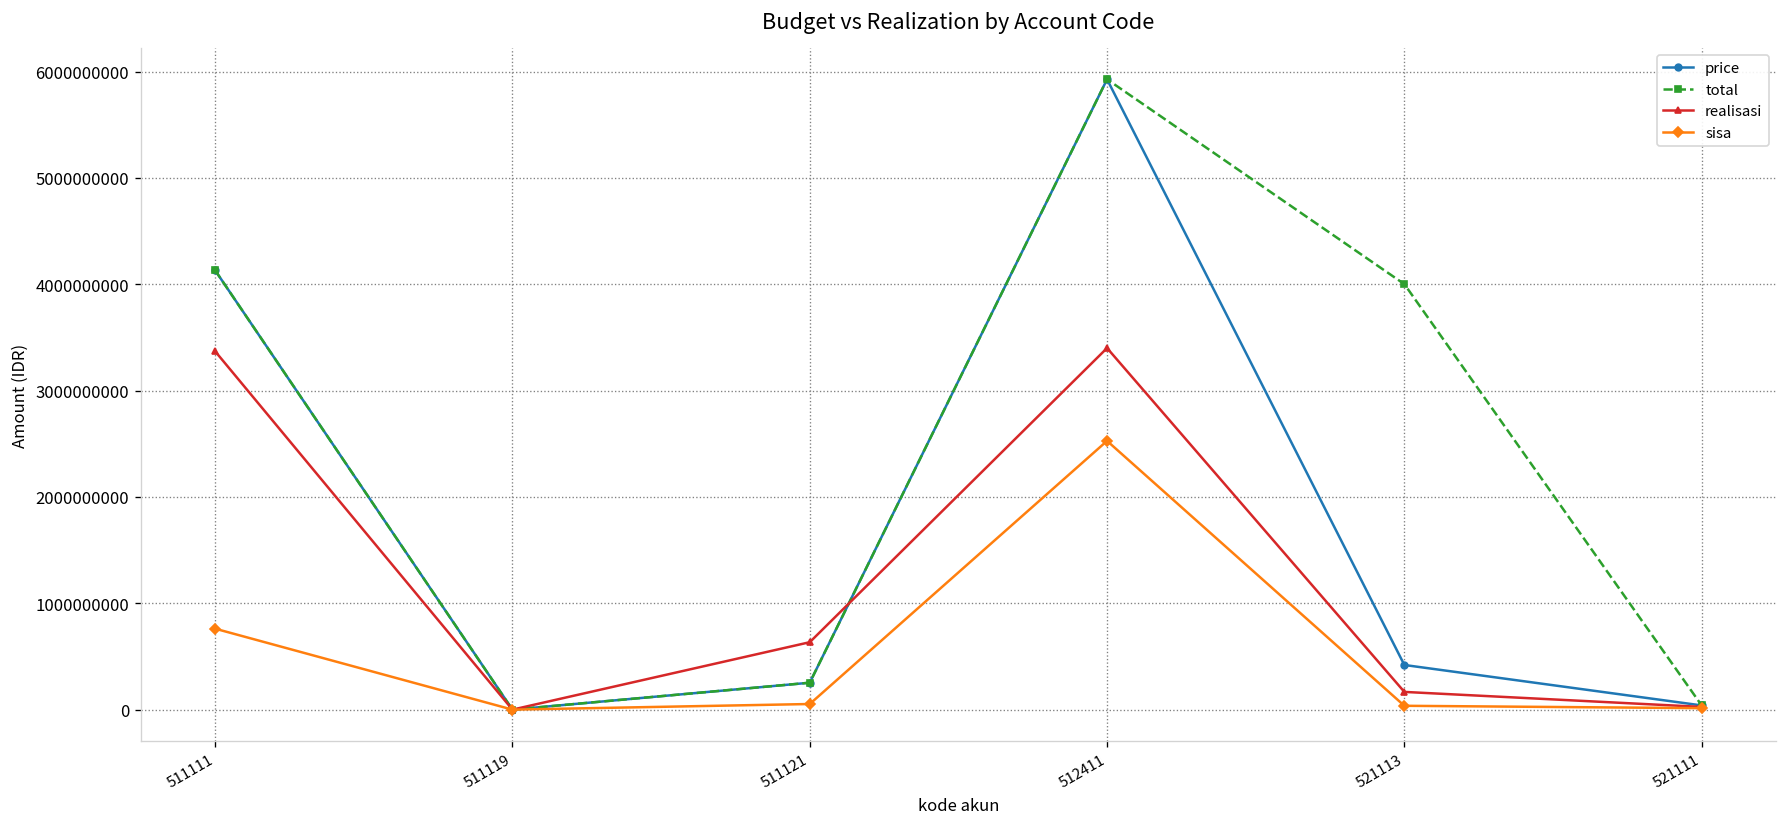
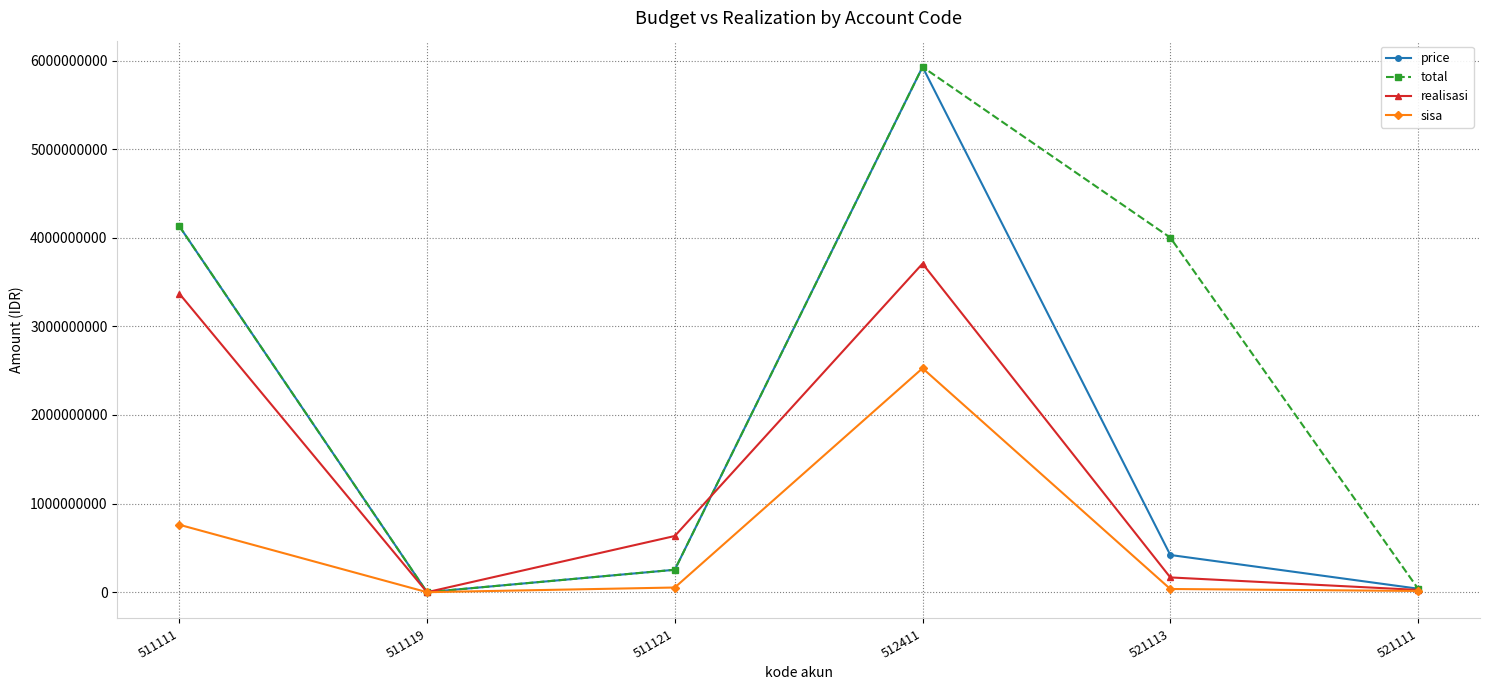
  {
    "price": {
      "521113": 400000000
    },
    "total": {
      "521113": 4000000000
    },
    "realisasi": {
      "511111": 3400000000,
      "511121": 600000000,
-     "512411": 3400000000,
+     "512411": 3700000000,
      "521113": 200000000
    },
    "sisa": {
      "511111": 800000000,
      "511121": 100000000,
      "512411": 2500000000,
      "521113": 0
    }
  }
